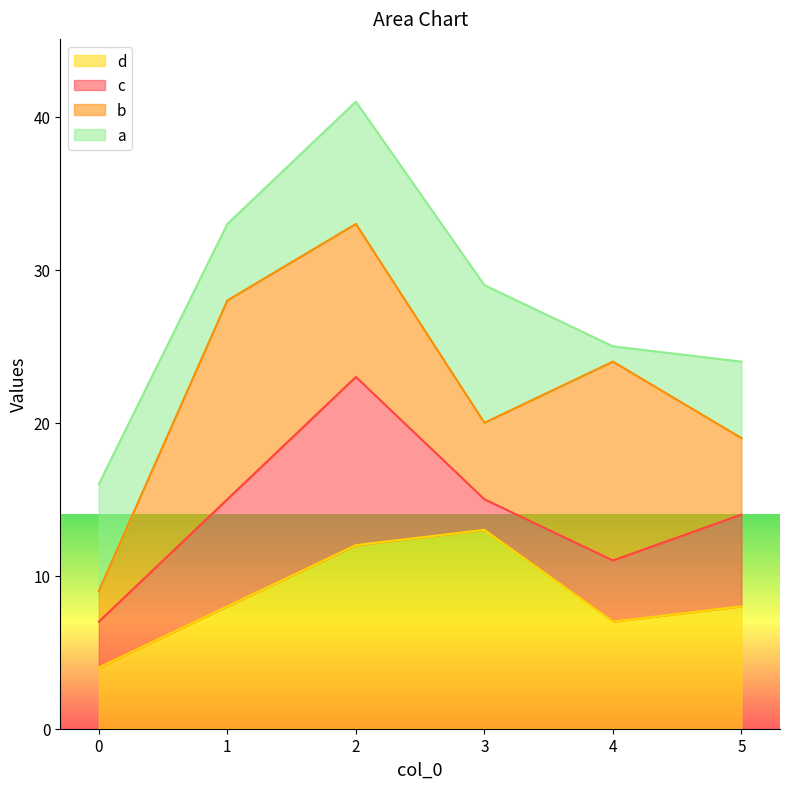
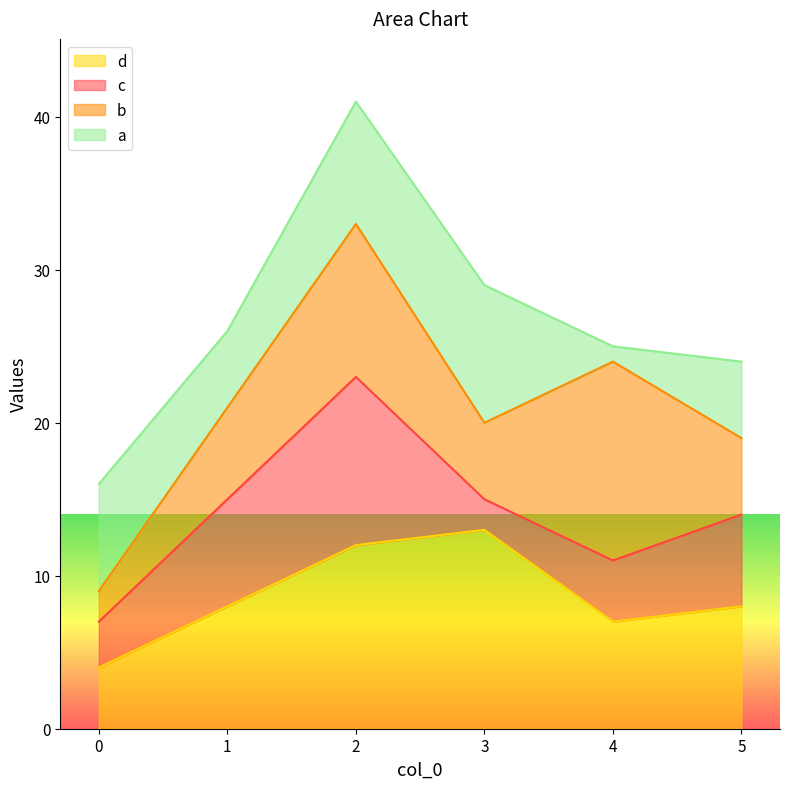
  {
    "d": {
      "0": 4,
      "1": 8,
      "2": 12,
      "3": 13,
      "4": 7,
      "5": 8
    },
    "c": {
      "0": 3,
      "1": 7,
      "2": 11,
      "3": 2,
      "4": 4,
      "5": 6
    },
    "b": {
      "0": 2,
-     "1": 13,
+     "1": 6,
      "2": 10,
      "3": 5,
      "4": 13,
      "5": 5
    },
    "a": {
      "0": 7,
      "1": 5,
      "2": 8,
      "3": 9,
      "4": 1,
      "5": 5
    }
  }
